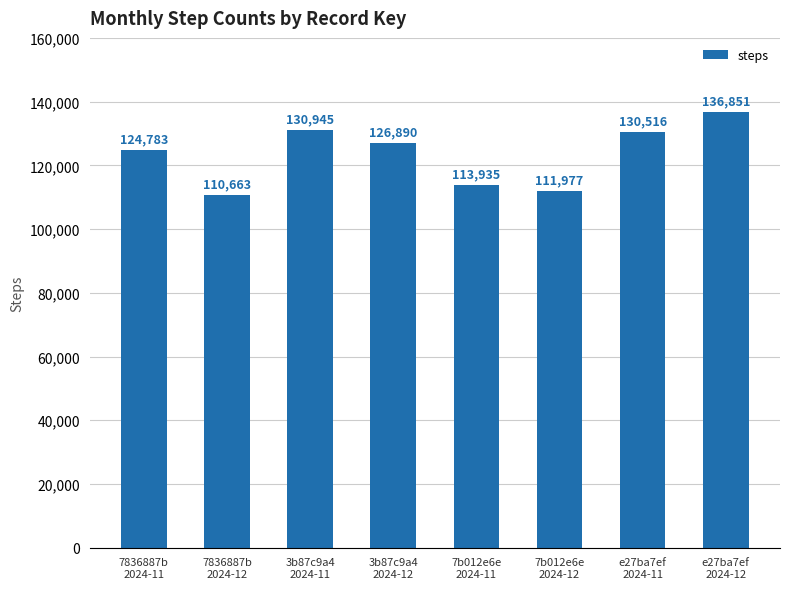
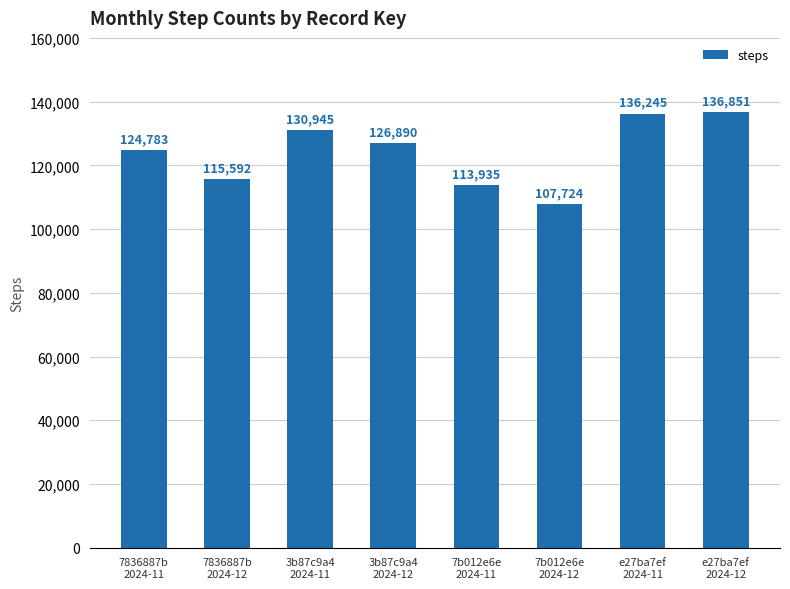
  {
    "7836887b 2024-11": "124,783",
-   "7836887b 2024-12": "110,663",
+   "7836887b 2024-12": "115,592",
    "3b87c9a4 2024-11": "130,945",
    "3b87c9a4 2024-12": "126,890",
    "7b012e6e 2024-11": "113,935",
-   "7b012e6e 2024-12": "111,977",
-   "e27ba7ef 2024-11": "130,516",
+   "7b012e6e 2024-12": "107,724",
+   "e27ba7ef 2024-11": "136,245",
    "e27ba7ef 2024-12": "136,851"
  }
